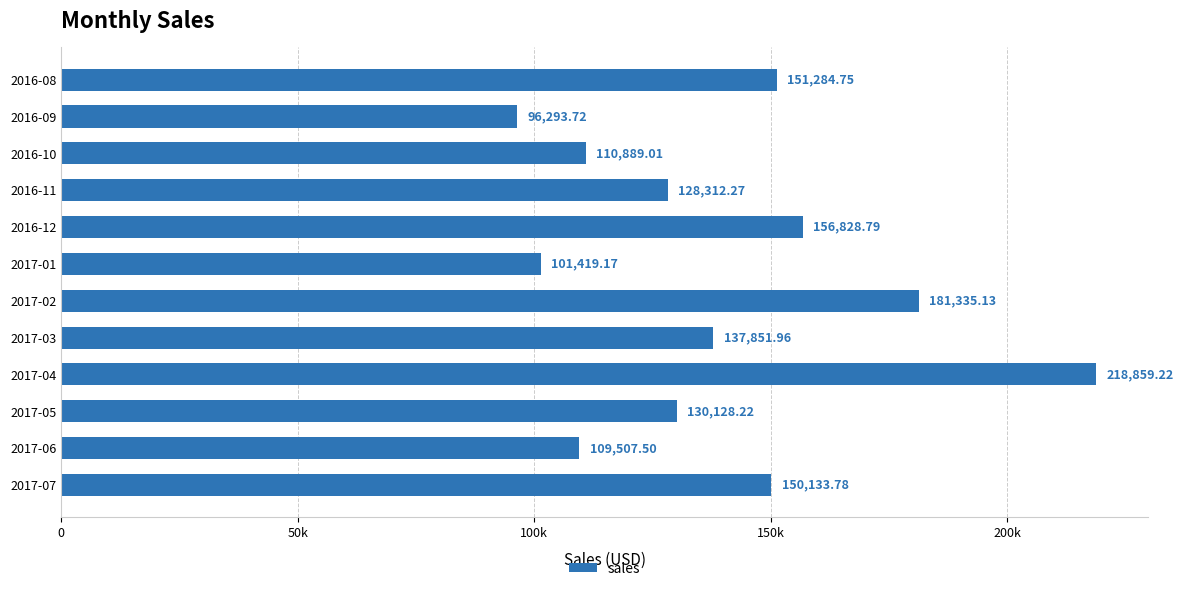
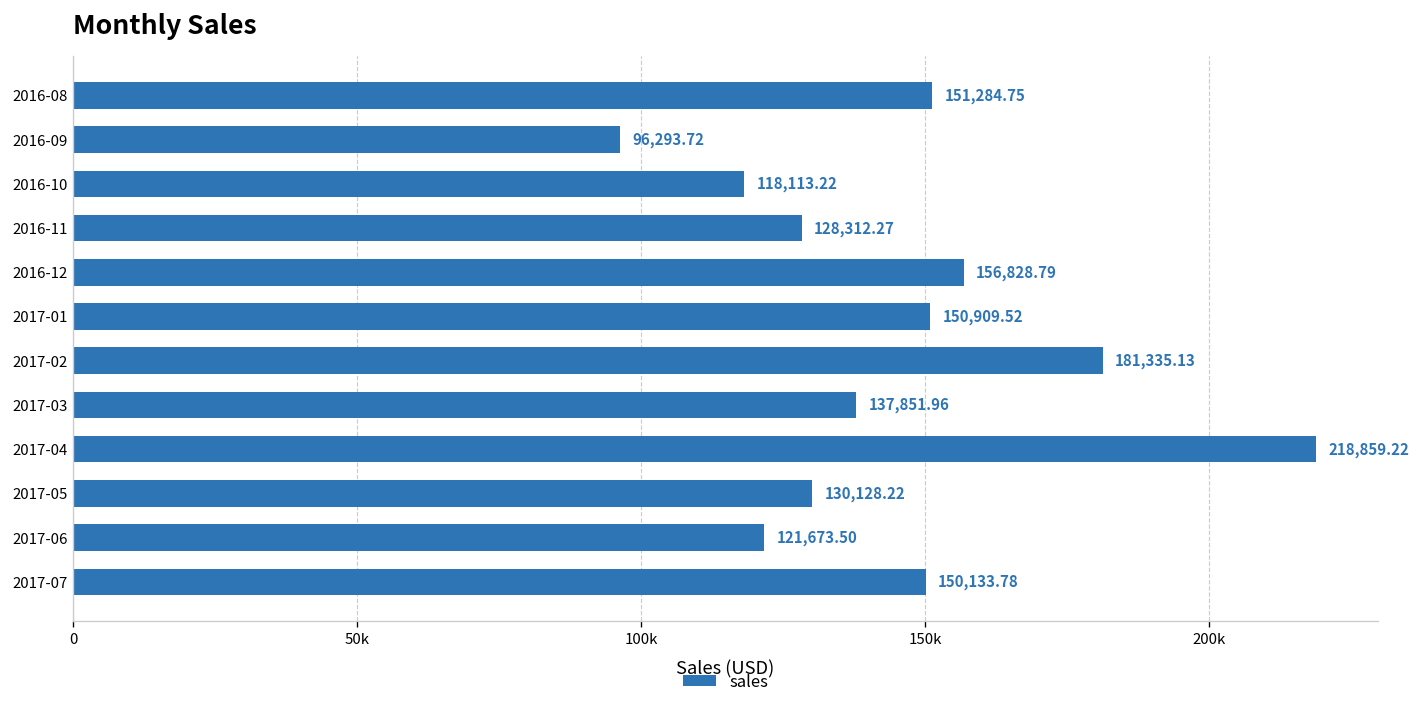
  {
    "2016-08": "151,284.75",
    "2016-09": "96,293.72",
-   "2016-10": "110,889.01",
+   "2016-10": "118,113.22",
    "2016-11": "128,312.27",
    "2016-12": "156,828.79",
-   "2017-01": "101,419.17",
+   "2017-01": "150,909.52",
    "2017-02": "181,335.13",
    "2017-03": "137,851.96",
    "2017-04": "218,859.22",
    "2017-05": "130,128.22",
-   "2017-06": "109,507.50",
+   "2017-06": "121,673.50",
    "2017-07": "150,133.78"
  }
